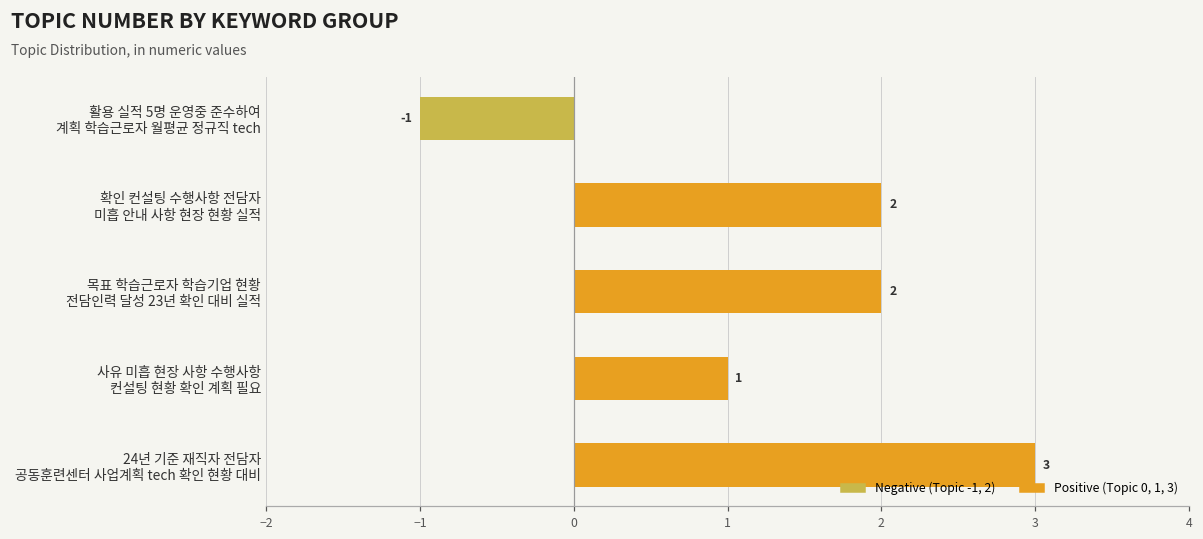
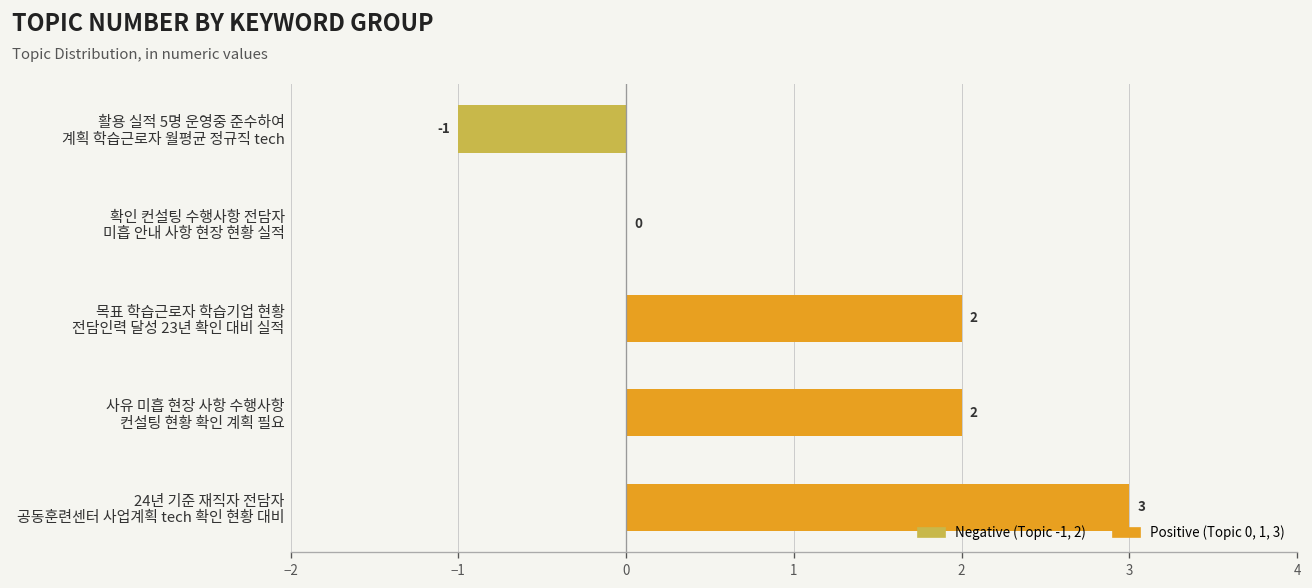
  {
    "활용 실적 5명 운영중 준수하여 계획 학습근로자 월평균 정규직 tech": -1,
-   "확인 컨설팅 수행사항 전담자 미흡 안내 사항 현장 현황 실적": 2,
+   "확인 컨설팅 수행사항 전담자 미흡 안내 사항 현장 현황 실적": 0,
    "목표 학습근로자 학습기업 현황 전담인력 달성 23년 확인 대비 실적": 2,
-   "사유 미흡 현장 사항 수행사항 컨설팅 현황 확인 계획 필요": 1,
+   "사유 미흡 현장 사항 수행사항 컨설팅 현황 확인 계획 필요": 2,
    "24년 기준 재직자 전담자 공동훈련센터 사업계획 tech 확인 현황 대비": 3
  }
